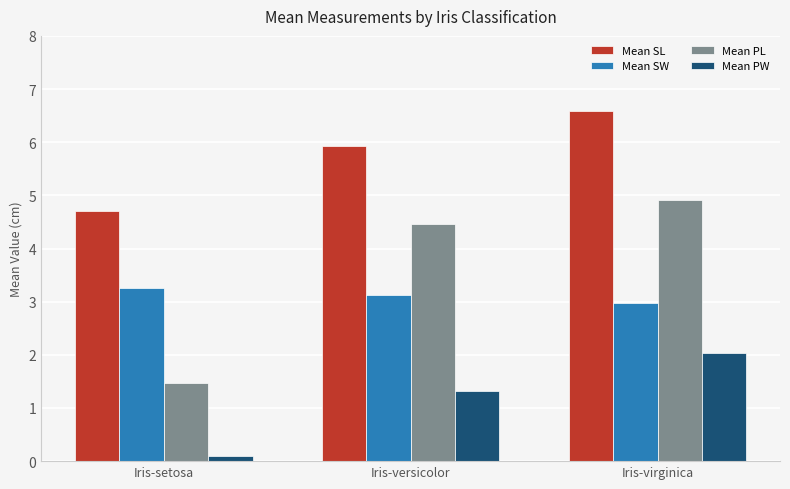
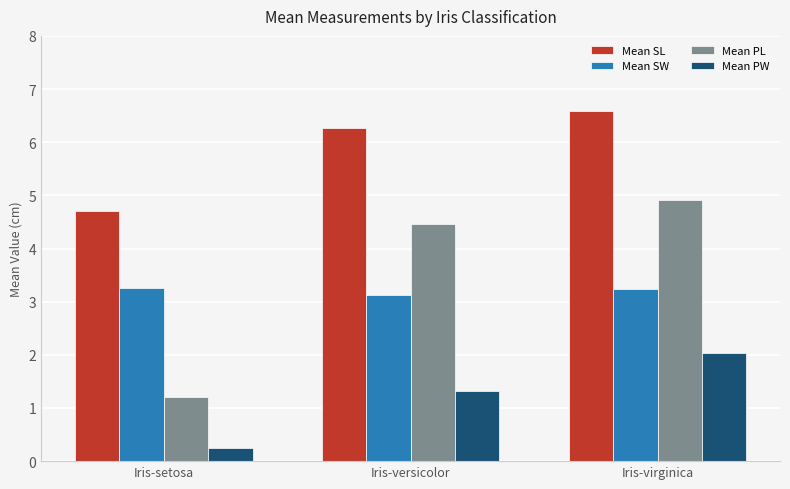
  {
    "Mean SL": {
      "Iris-setosa": 4.7,
-     "Iris-versicolor": 5.9,
+     "Iris-versicolor": 6.3,
      "Iris-virginica": 6.6
    },
    "Mean SW": {
      "Iris-setosa": 3.3,
      "Iris-versicolor": 3.1,
-     "Iris-virginica": 3.0
+     "Iris-virginica": 3.2
    },
    "Mean PL": {
-     "Iris-setosa": 1.5,
+     "Iris-setosa": 1.2,
      "Iris-versicolor": 4.5,
      "Iris-virginica": 4.9
    },
    "Mean PW": {
-     "Iris-setosa": 0.1,
+     "Iris-setosa": 0.2,
      "Iris-versicolor": 1.3,
      "Iris-virginica": 2.0
    }
  }
